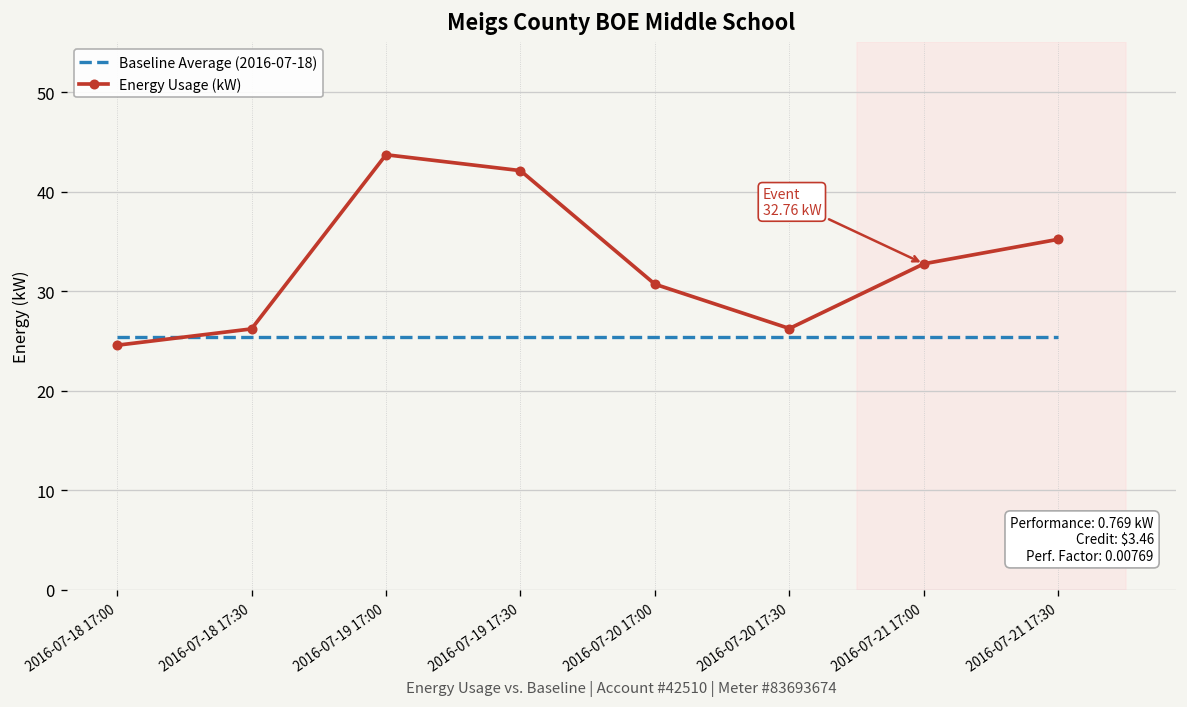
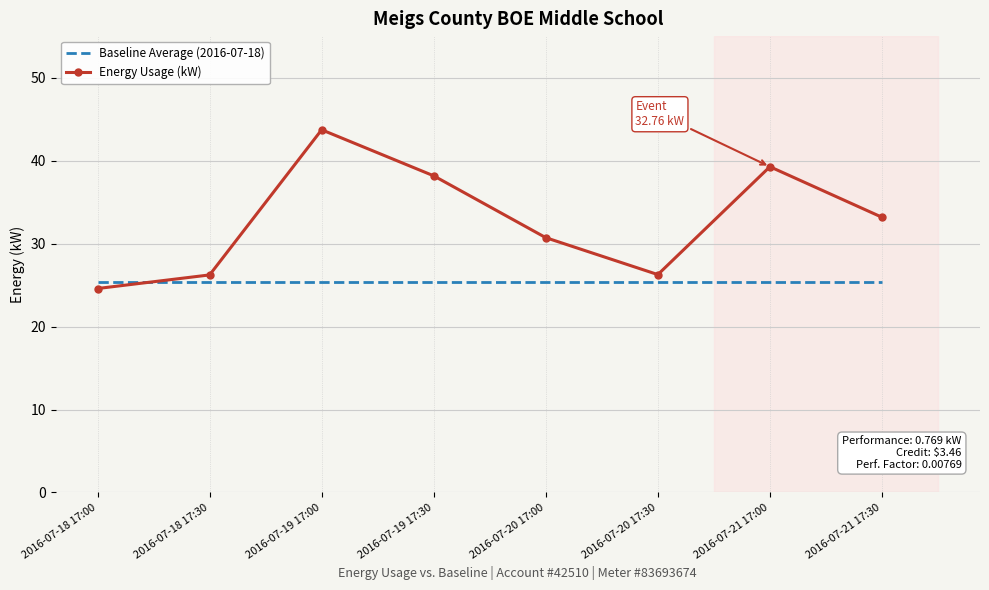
  {
    "Baseline Average (2016-07-18)": {
      "2016-07-18 17:00": 25,
      "2016-07-18 17:30": 25,
      "2016-07-19 17:00": 25,
      "2016-07-19 17:30": 25,
      "2016-07-20 17:00": 25,
      "2016-07-20 17:30": 25,
      "2016-07-21 17:00": 25,
      "2016-07-21 17:30": 25
    },
    "Energy Usage (kW)": {
      "2016-07-18 17:00": 25,
      "2016-07-18 17:30": 26,
      "2016-07-19 17:00": 44,
-     "2016-07-19 17:30": 42,
+     "2016-07-19 17:30": 38,
      "2016-07-20 17:00": 31,
      "2016-07-20 17:30": 26,
-     "2016-07-21 17:00": 33,
-     "2016-07-21 17:30": 35
+     "2016-07-21 17:00": 39,
+     "2016-07-21 17:30": 33
    }
  }
